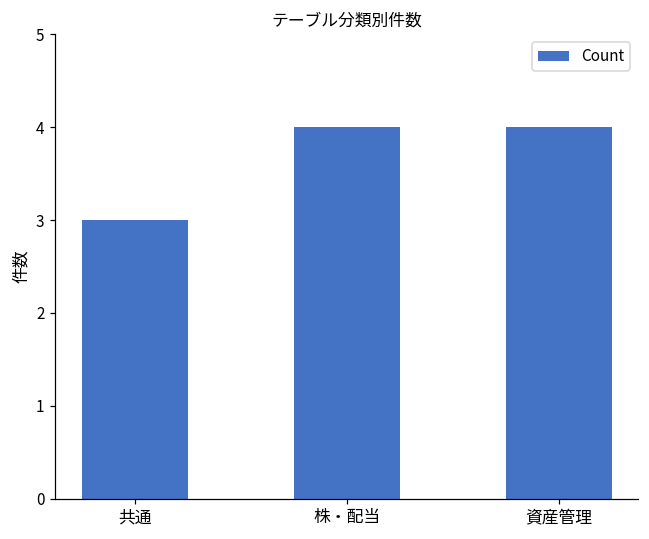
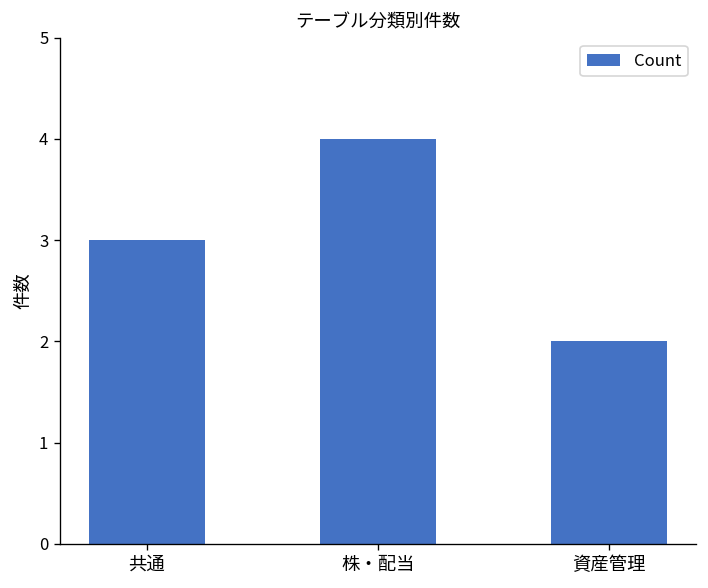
  {
    "共通": 3,
    "株・配当": 4,
-   "資産管理": 4
+   "資産管理": 2
  }
